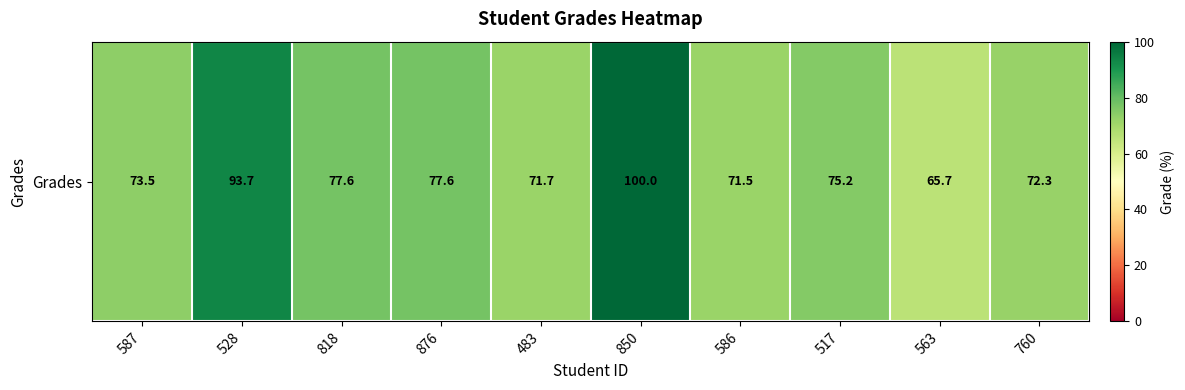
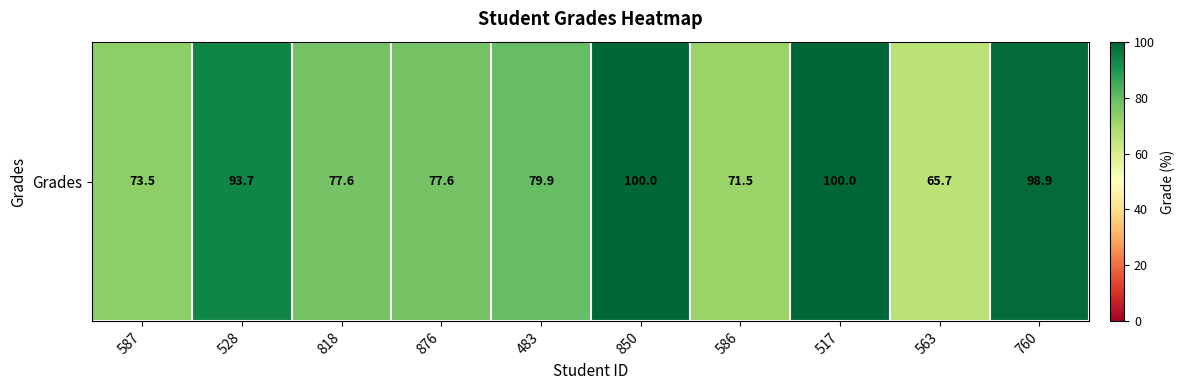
  {
    "Grades": {
      "587": 73.5,
      "528": 93.7,
      "818": 77.6,
      "876": 77.6,
-     "483": 71.7,
+     "483": 79.9,
      "850": 100.0,
      "586": 71.5,
-     "517": 75.2,
+     "517": 100.0,
      "563": 65.7,
-     "760": 72.3
+     "760": 98.9
    }
  }
